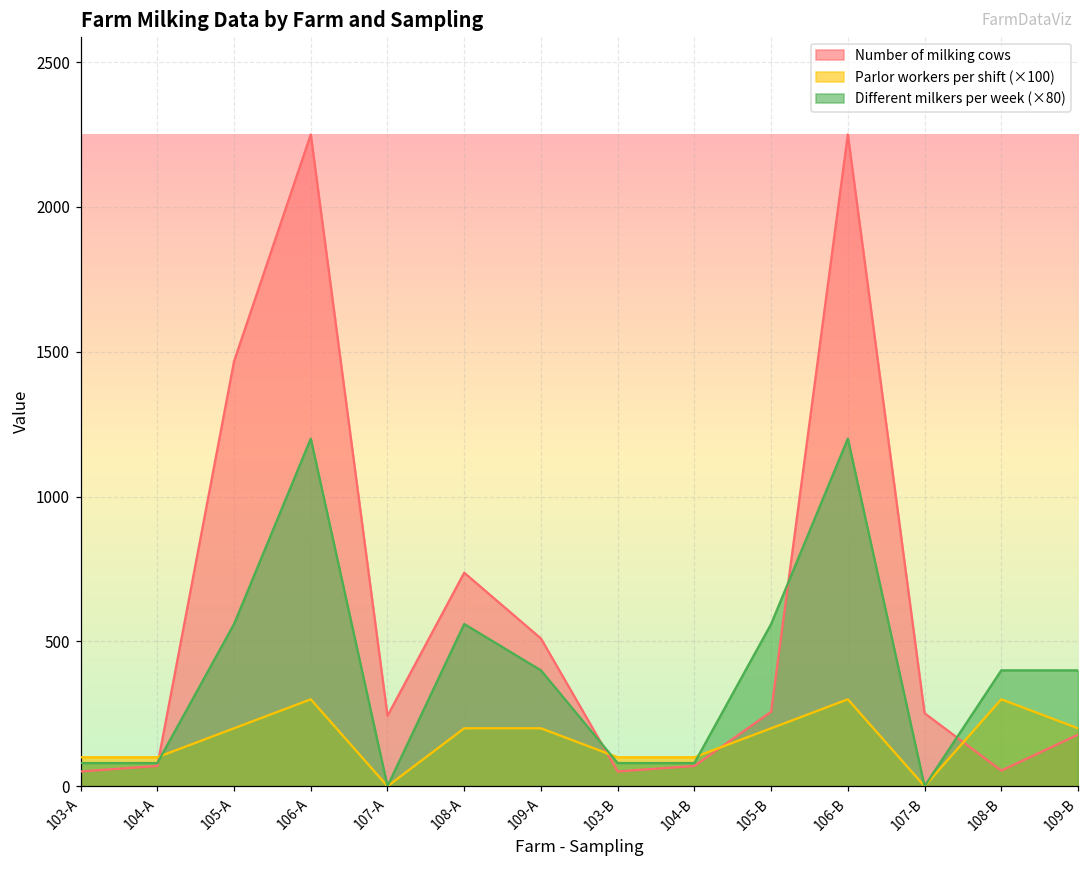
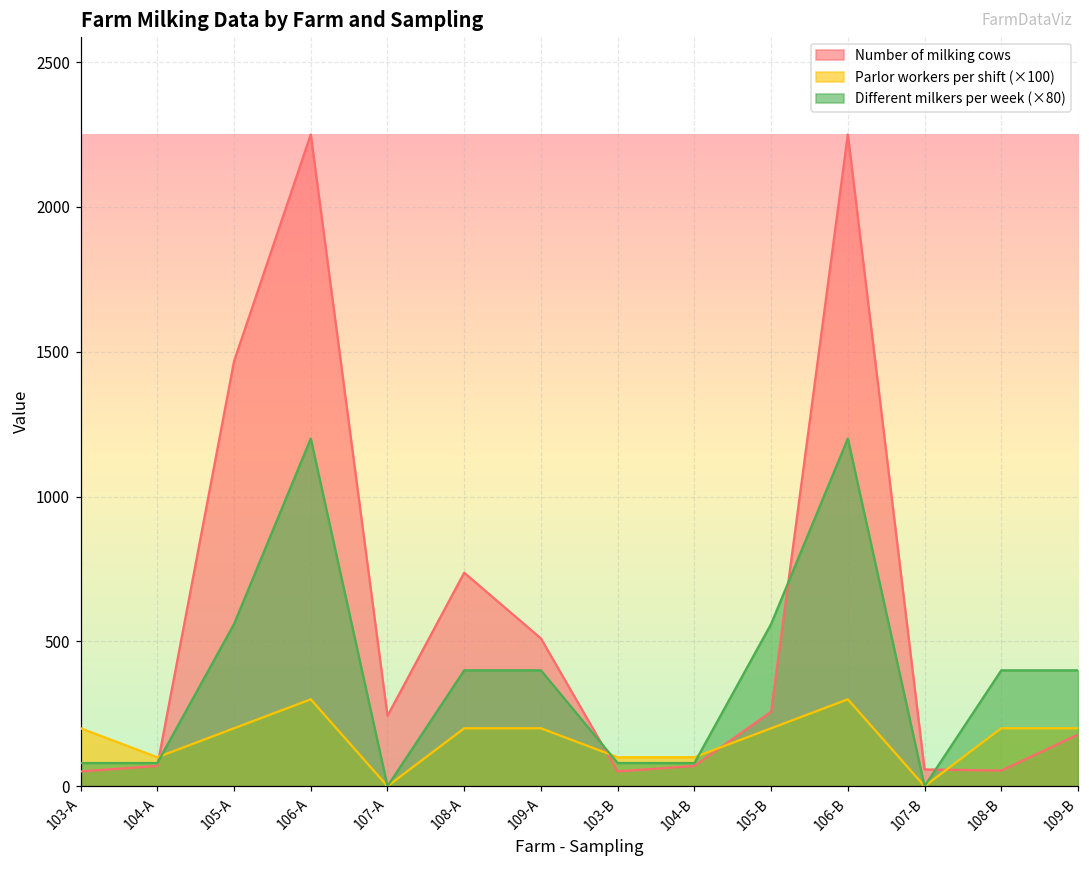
  {
    "Number of milking cows": {
      "103-A": 50,
      "104-A": 70,
      "105-A": 1470,
      "106-A": 2250,
      "107-A": 240,
      "108-A": 740,
      "109-A": 510,
      "103-B": 50,
      "104-B": 70,
      "105-B": 260,
      "106-B": 2250,
-     "107-B": 250,
+     "107-B": 60,
      "108-B": 50,
      "109-B": 180
    },
    "Parlor workers per shift (×100)": {
-     "103-A": 100,
+     "103-A": 200,
      "104-A": 100,
      "105-A": 200,
      "106-A": 300,
      "108-A": 200,
      "109-A": 200,
      "103-B": 100,
      "104-B": 100,
      "105-B": 200,
      "106-B": 300,
-     "108-B": 300,
+     "108-B": 200,
      "109-B": 200
    },
    "Different milkers per week (×80)": {
      "103-A": 80,
      "104-A": 80,
      "105-A": 560,
      "106-A": 1200,
-     "108-A": 560,
+     "108-A": 400,
      "109-A": 400,
      "103-B": 80,
      "104-B": 80,
      "105-B": 560,
      "106-B": 1200,
      "108-B": 400,
      "109-B": 400
    }
  }
